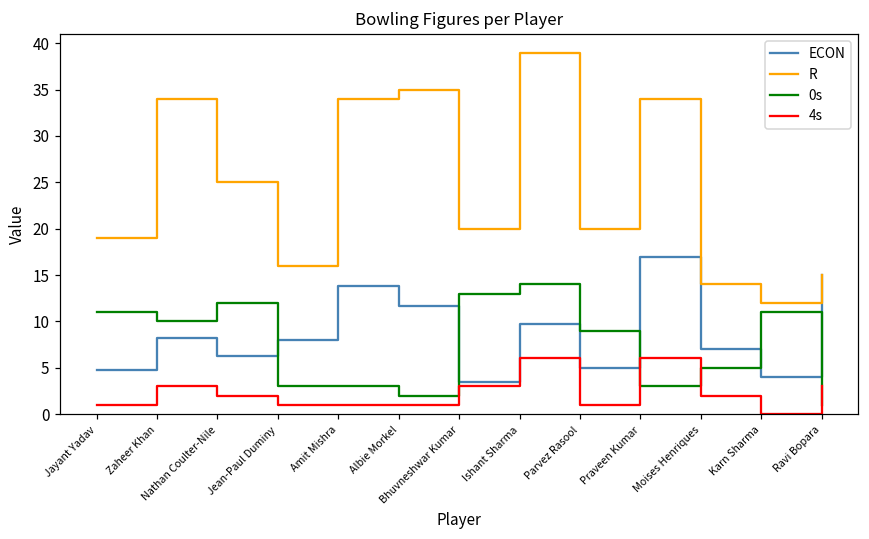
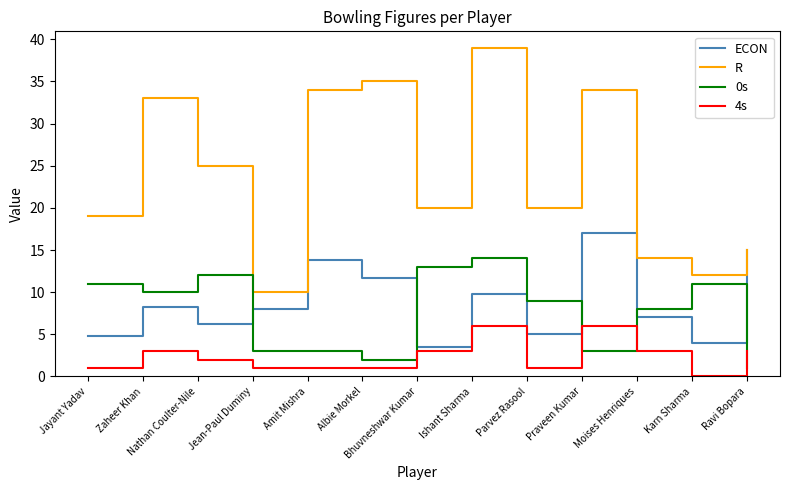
  {
    "ECON": {
      "Jayant Yadav": 5,
      "Zaheer Khan": 8,
      "Nathan Coulter-Nile": 6,
      "Jean-Paul Duminy": 8,
      "Amit Mishra": 14,
      "Albie Morkel": 12,
      "Bhuvneshwar Kumar": 4,
      "Ishant Sharma": 10,
      "Parvez Rasool": 5,
      "Praveen Kumar": 17,
      "Moises Henriques": 7,
      "Karn Sharma": 4
    },
    "R": {
      "Jayant Yadav": 19,
-     "Zaheer Khan": 34,
+     "Zaheer Khan": 33,
      "Nathan Coulter-Nile": 25,
-     "Jean-Paul Duminy": 16,
+     "Jean-Paul Duminy": 10,
      "Amit Mishra": 34,
      "Albie Morkel": 35,
      "Bhuvneshwar Kumar": 20,
      "Ishant Sharma": 39,
      "Parvez Rasool": 20,
      "Praveen Kumar": 34,
      "Moises Henriques": 14,
      "Karn Sharma": 12
    },
    "0s": {
      "Jayant Yadav": 11,
      "Zaheer Khan": 10,
      "Nathan Coulter-Nile": 12,
      "Jean-Paul Duminy": 3,
      "Amit Mishra": 3,
      "Albie Morkel": 2,
      "Bhuvneshwar Kumar": 13,
      "Ishant Sharma": 14,
      "Parvez Rasool": 9,
      "Praveen Kumar": 3,
-     "Moises Henriques": 5,
+     "Moises Henriques": 8,
      "Karn Sharma": 11,
      "Ravi Bopara": 1
    },
    "4s": {
      "Jayant Yadav": 1,
      "Zaheer Khan": 3,
      "Nathan Coulter-Nile": 2,
      "Jean-Paul Duminy": 1,
      "Amit Mishra": 1,
      "Albie Morkel": 1,
      "Bhuvneshwar Kumar": 3,
      "Ishant Sharma": 6,
      "Parvez Rasool": 1,
      "Praveen Kumar": 6,
-     "Moises Henriques": 2,
+     "Moises Henriques": 3,
      "Karn Sharma": 0,
      "Ravi Bopara": 3
    }
  }
